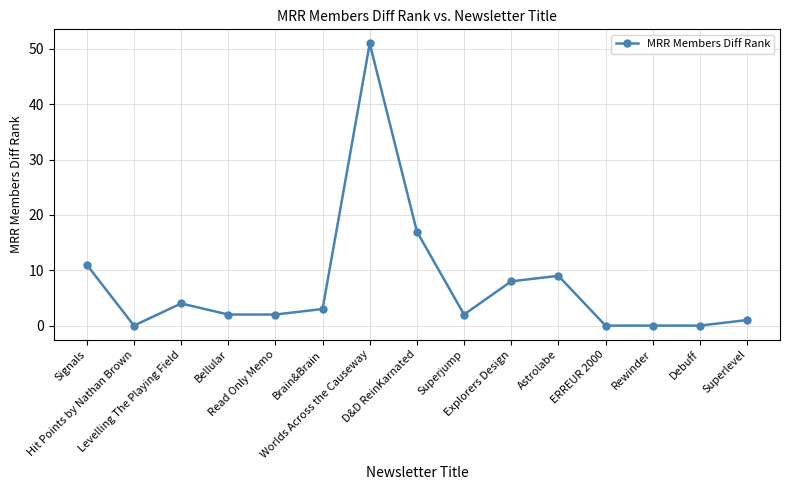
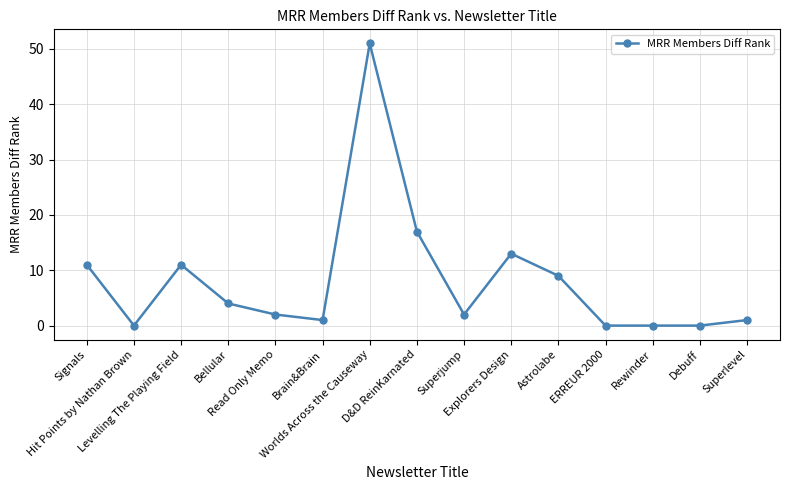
  {
    "Signals": 11,
    "Hit Points by Nathan Brown": 0,
-   "Levelling The Playing Field": 4,
-   "Bellular": 2,
+   "Levelling The Playing Field": 11,
+   "Bellular": 4,
    "Read Only Memo": 2,
-   "Brain&Brain": 3,
+   "Brain&Brain": 1,
    "Worlds Across the Causeway": 51,
    "D&D ReinKarnated": 17,
    "Superjump": 2,
-   "Explorers Design": 8,
+   "Explorers Design": 13,
    "Astrolabe": 9,
    "ERREUR 2000": 0,
    "Rewinder": 0,
    "Debuff": 0,
    "Superlevel": 1
  }
